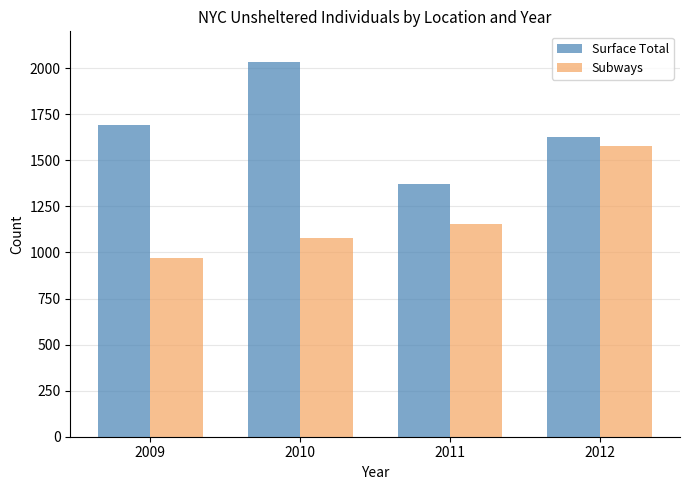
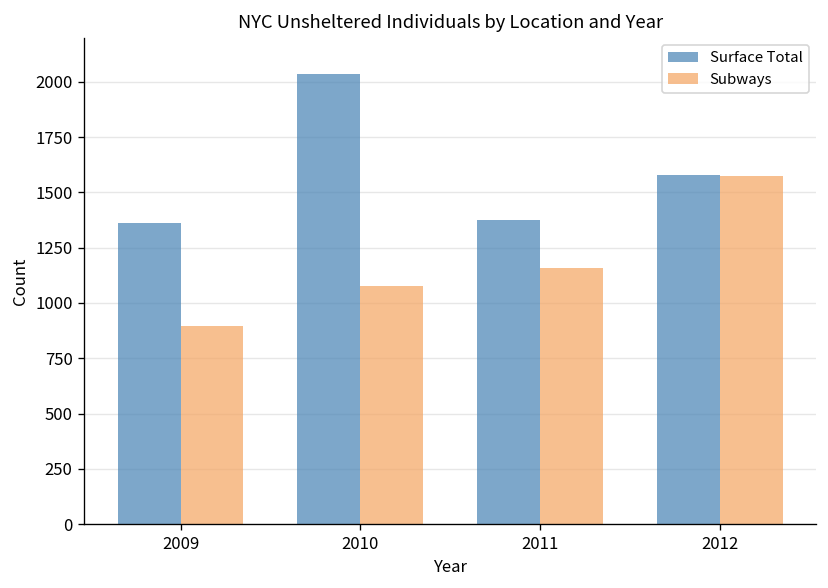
  {
    "Surface Total": {
-     "2009": 1690,
+     "2009": 1360,
      "2010": 2030,
      "2011": 1370,
-     "2012": 1630
+     "2012": 1580
    },
    "Subways": {
-     "2009": 970,
+     "2009": 900,
      "2010": 1080,
      "2011": 1160,
      "2012": 1580
    }
  }
